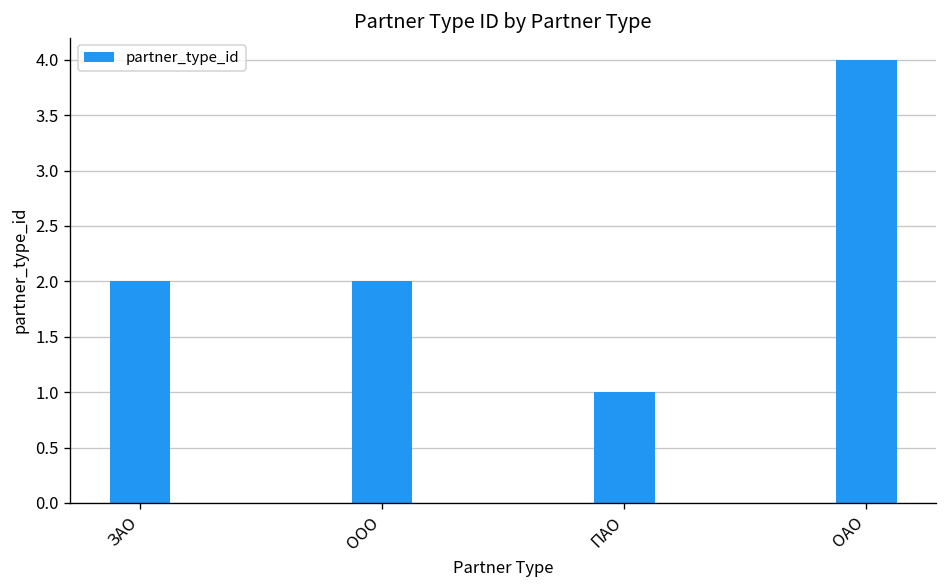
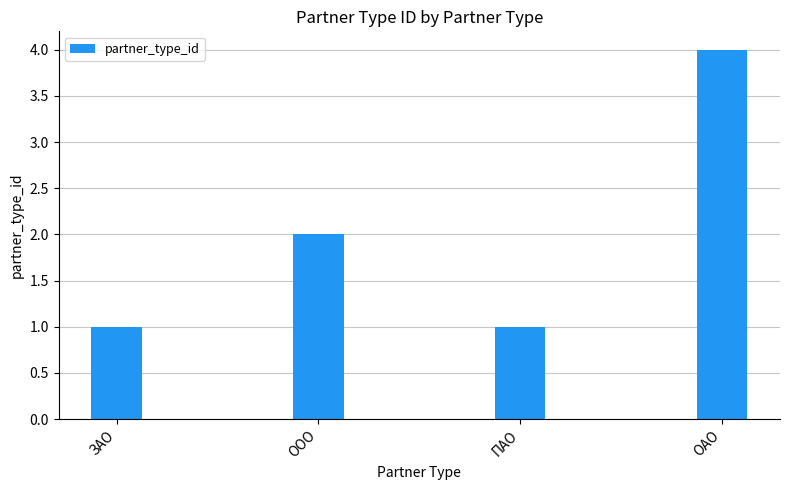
  {
-   "ЗАО": 2,
+   "ЗАО": 1,
    "ООО": 2,
    "ПАО": 1,
    "ОАО": 4
  }
